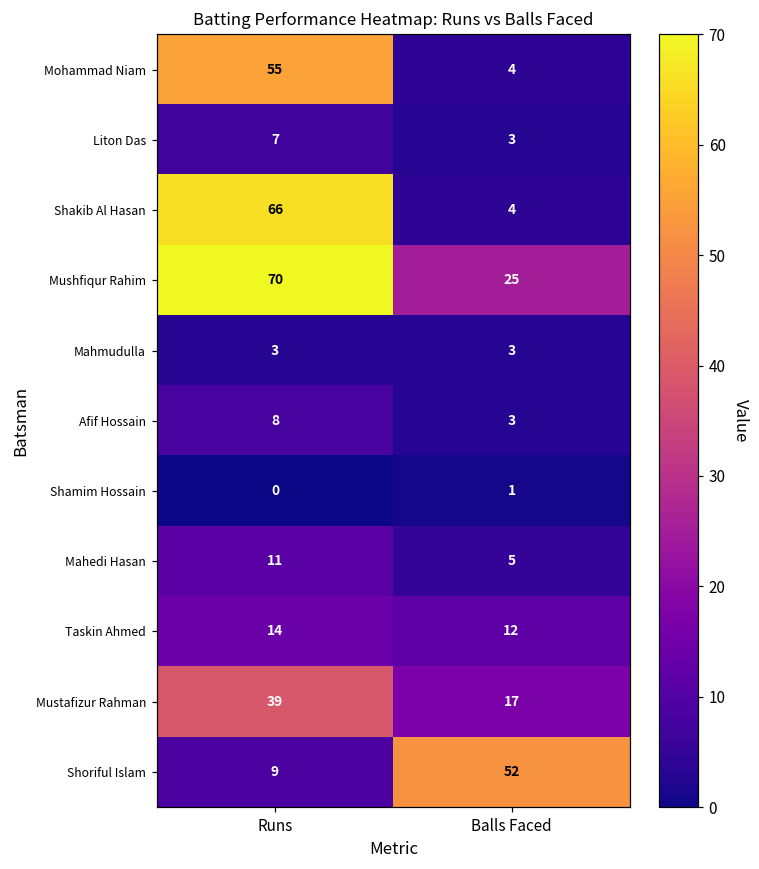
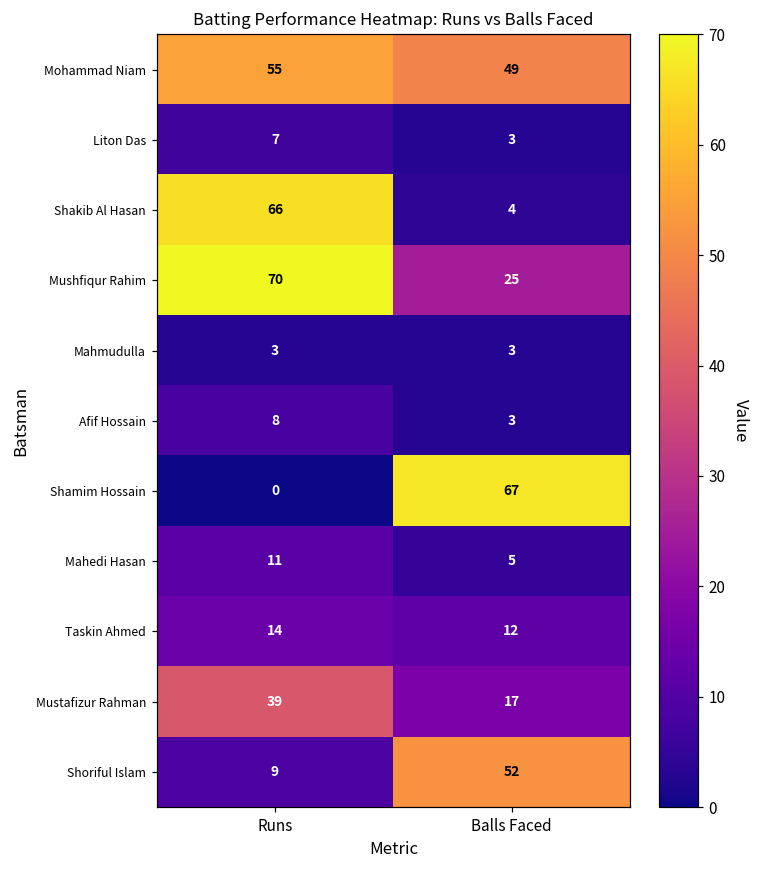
  {
    "Mohammad Niam": {
      "Runs": 55,
-     "Balls Faced": 4
+     "Balls Faced": 49
    },
    "Liton Das": {
      "Runs": 7,
      "Balls Faced": 3
    },
    "Shakib Al Hasan": {
      "Runs": 66,
      "Balls Faced": 4
    },
    "Mushfiqur Rahim": {
      "Runs": 70,
      "Balls Faced": 25
    },
    "Mahmudulla": {
      "Runs": 3,
      "Balls Faced": 3
    },
    "Afif Hossain": {
      "Runs": 8,
      "Balls Faced": 3
    },
    "Shamim Hossain": {
      "Runs": 0,
-     "Balls Faced": 1
+     "Balls Faced": 67
    },
    "Mahedi Hasan": {
      "Runs": 11,
      "Balls Faced": 5
    },
    "Taskin Ahmed": {
      "Runs": 14,
      "Balls Faced": 12
    },
    "Mustafizur Rahman": {
      "Runs": 39,
      "Balls Faced": 17
    },
    "Shoriful Islam": {
      "Runs": 9,
      "Balls Faced": 52
    }
  }
